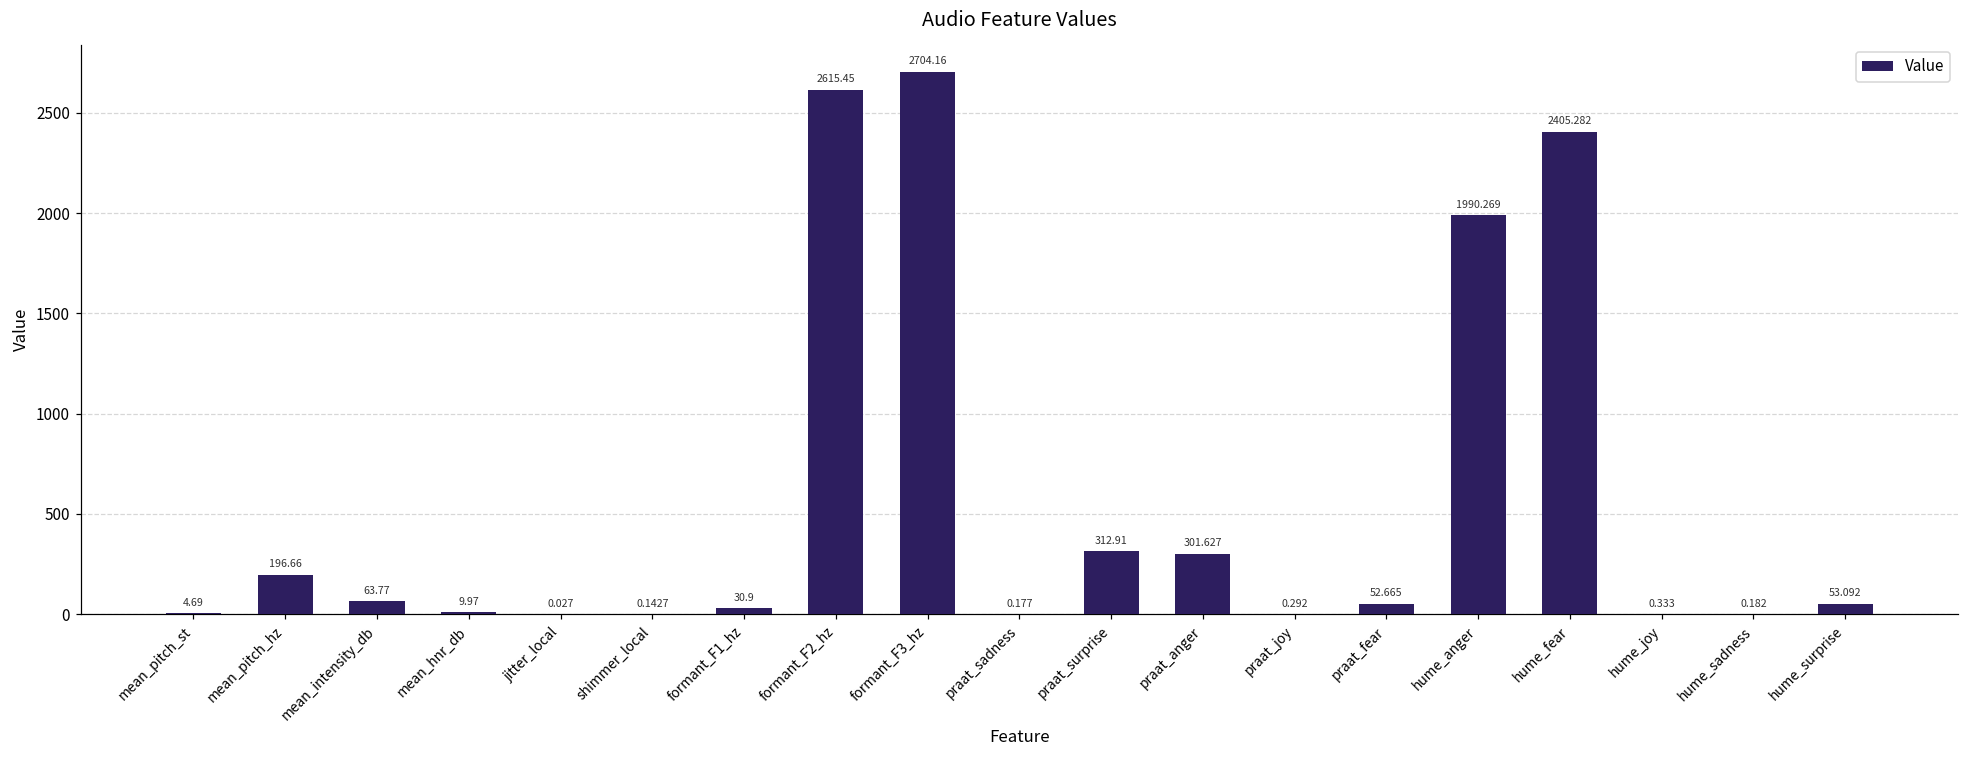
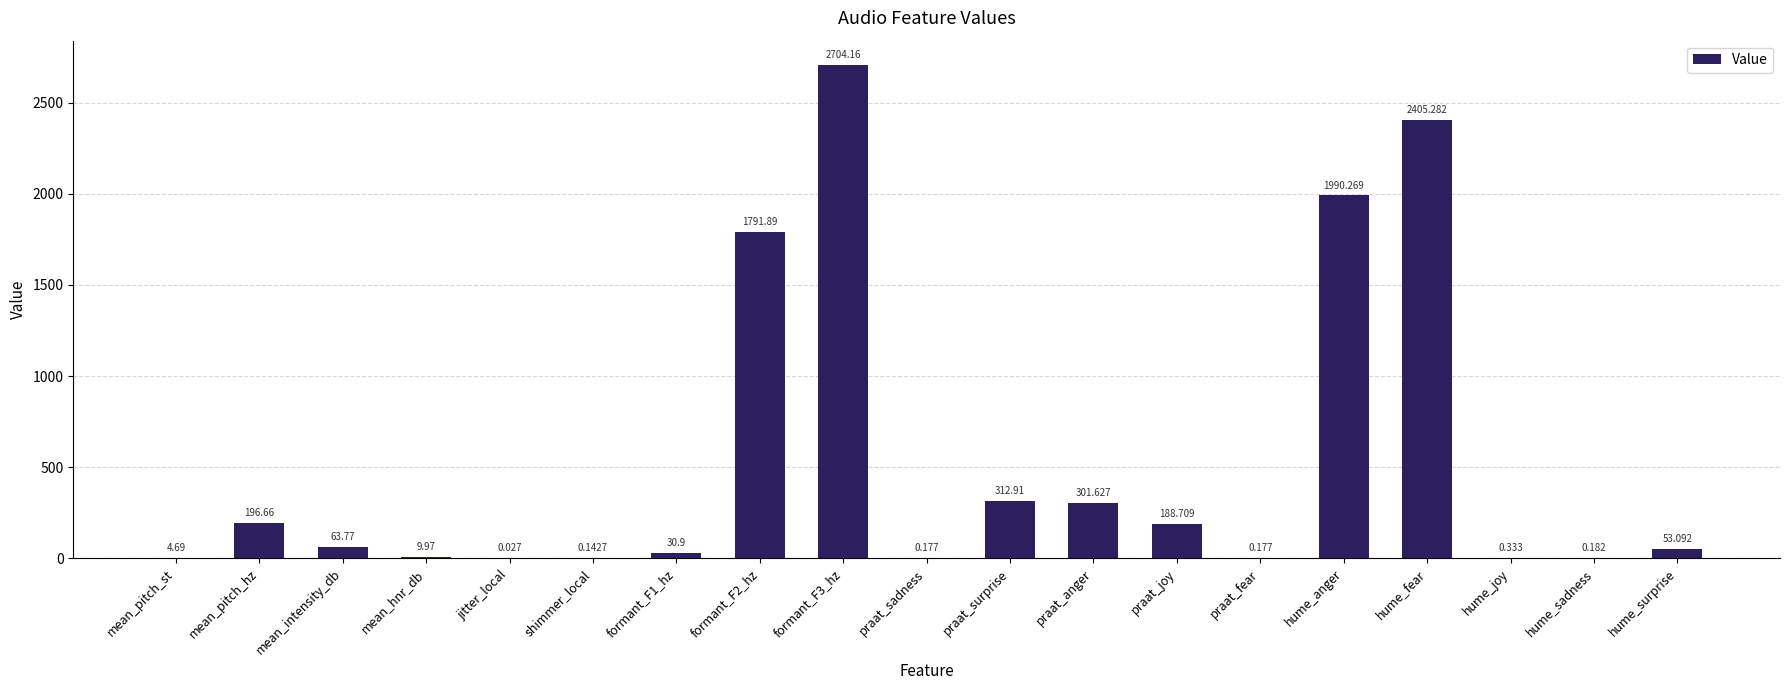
  {
    "mean_pitch_st": 4.69,
    "mean_pitch_hz": 196.66,
    "mean_intensity_db": 63.77,
    "mean_hnr_db": 9.97,
    "jitter_local": 0.027,
    "shimmer_local": 0.1427,
    "formant_F1_hz": 30.9,
-   "formant_F2_hz": 2615.45,
+   "formant_F2_hz": 1791.89,
    "formant_F3_hz": 2704.16,
    "praat_sadness": 0.177,
    "praat_surprise": 312.91,
    "praat_anger": 301.627,
-   "praat_joy": 0.292,
-   "praat_fear": 52.665,
+   "praat_joy": 188.709,
+   "praat_fear": 0.177,
    "hume_anger": 1990.269,
    "hume_fear": 2405.282,
    "hume_joy": 0.333,
    "hume_sadness": 0.182,
    "hume_surprise": 53.092
  }
